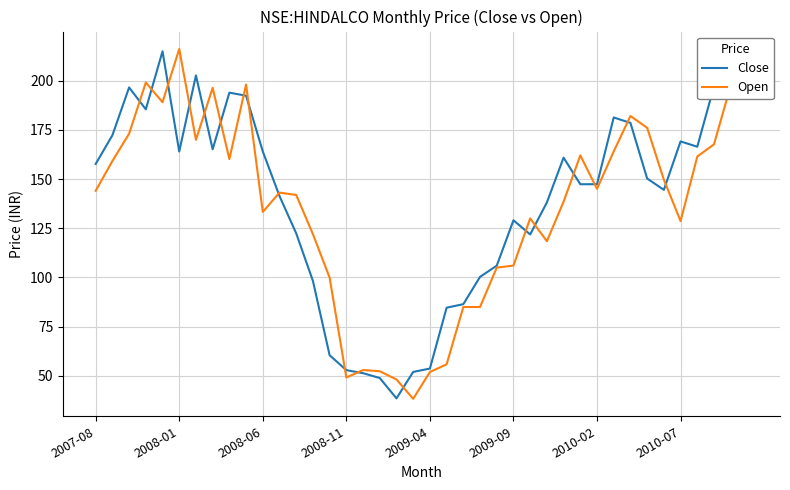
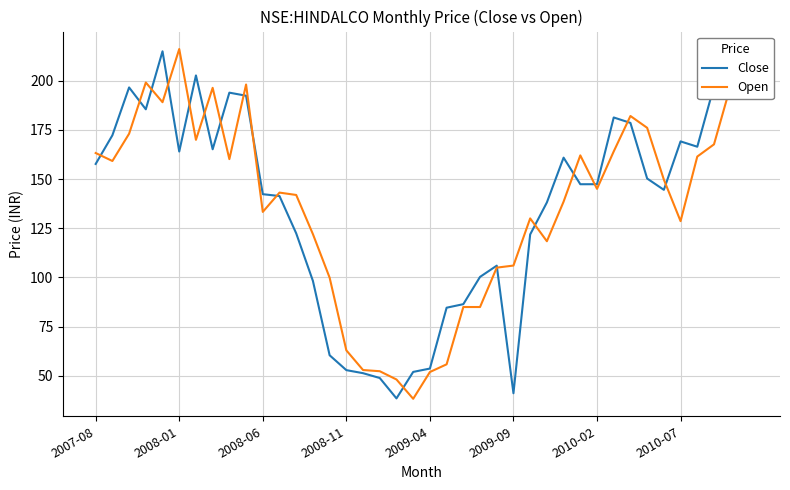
  {
    "Close": {
      "2007-08": 158,
      "2008-01": 164,
-     "2008-06": 164,
+     "2008-06": 142,
      "2008-11": 53,
      "2009-04": 54,
-     "2009-09": 129,
+     "2009-09": 41,
      "2010-02": 147,
      "2010-07": 169
    },
    "Open": {
-     "2007-08": 144,
+     "2007-08": 163,
      "2008-01": 216,
      "2008-06": 133,
-     "2008-11": 49,
+     "2008-11": 63,
      "2009-04": 52,
      "2009-09": 106,
      "2010-02": 145,
      "2010-07": 129
    }
  }
